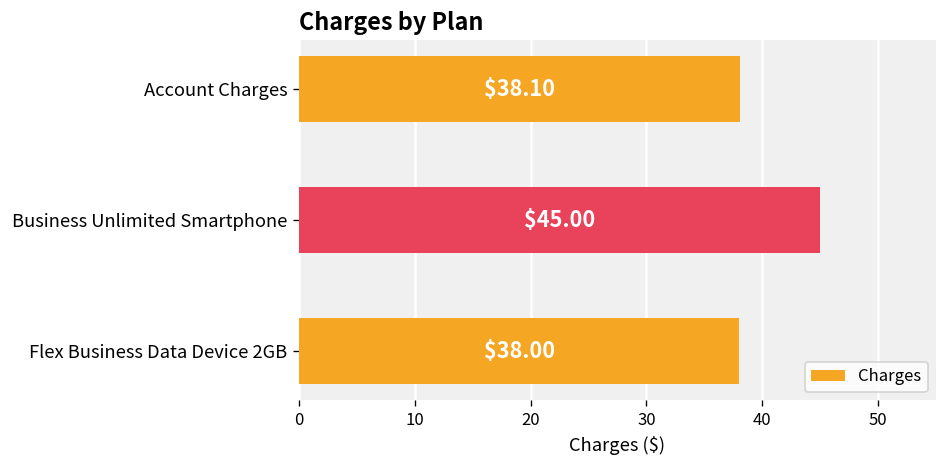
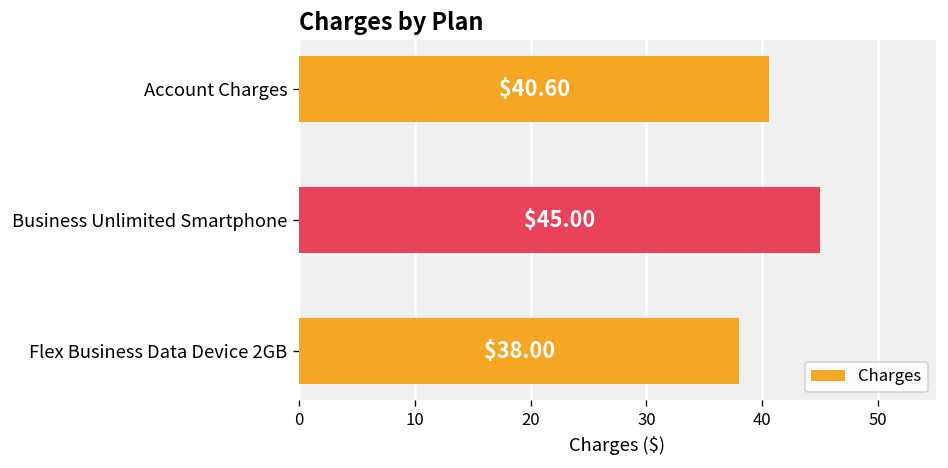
  {
-   "Account Charges": "$38.10",
+   "Account Charges": "$40.60",
    "Business Unlimited Smartphone": "$45.00",
    "Flex Business Data Device 2GB": "$38.00"
  }
